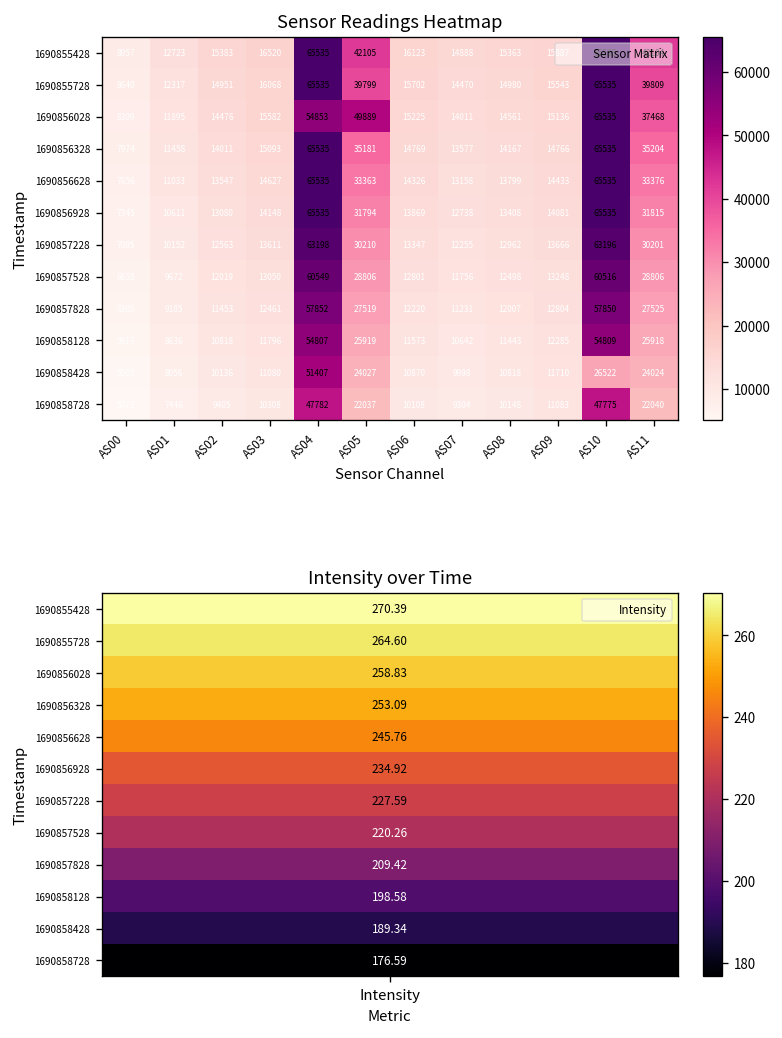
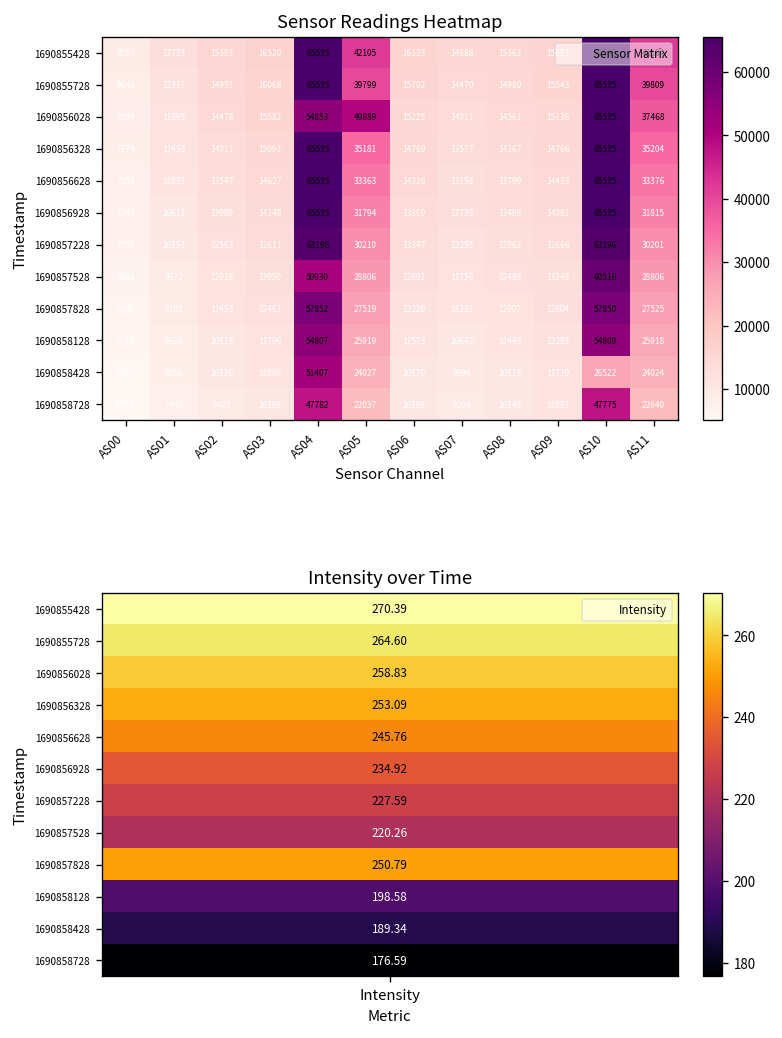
  {
    "Sensor Readings Heatmap": {
      "1690855428": {
        "AS03": 16520,
        "AS04": 65535,
        "AS05": 42105
      },
      "1690855728": {
        "AS04": 65535,
        "AS05": 39799,
        "AS10": 65535,
        "AS11": 39809
      },
      "1690856028": {
        "AS04": 54853,
        "AS05": 49889,
        "AS10": 65535,
        "AS11": 37468
      },
      "1690856328": {
        "AS04": 65535,
        "AS05": 35181,
        "AS10": 65535,
        "AS11": 35204
      },
      "1690856628": {
        "AS04": 65535,
        "AS05": 33363,
        "AS10": 65535,
        "AS11": 33376
      },
      "1690856928": {
        "AS04": 65535,
        "AS05": 31794,
        "AS10": 65535,
        "AS11": 31815
      },
      "1690857228": {
        "AS04": 63198,
        "AS05": 30210,
        "AS10": 63196,
        "AS11": 30201
      },
      "1690857528": {
-       "AS04": 60549,
+       "AS04": 50930,
        "AS05": 28806,
        "AS10": 60516,
        "AS11": 28806
      },
      "1690857828": {
        "AS04": 57852,
        "AS05": 27519,
        "AS10": 57850,
        "AS11": 27525
      },
      "1690858128": {
        "AS04": 54807,
        "AS05": 25919,
        "AS10": 54809,
        "AS11": 25918
      },
      "1690858428": {
        "AS04": 51407,
        "AS05": 24027,
        "AS10": 26522,
        "AS11": 24024
      },
      "1690858728": {
        "AS04": 47782,
        "AS05": 22037,
        "AS10": 47775,
        "AS11": 22040
      }
    },
    "Intensity over Time": {
      "1690855428": {
        "Intensity": 270.39
      },
      "1690855728": {
        "Intensity": 264.60
      },
      "1690856028": {
        "Intensity": 258.83
      },
      "1690856328": {
        "Intensity": 253.09
      },
      "1690856628": {
        "Intensity": 245.76
      },
      "1690856928": {
        "Intensity": 234.92
      },
      "1690857228": {
        "Intensity": 227.59
      },
      "1690857528": {
        "Intensity": 220.26
      },
      "1690857828": {
-       "Intensity": 209.42
+       "Intensity": 250.79
      },
      "1690858128": {
        "Intensity": 198.58
      },
      "1690858428": {
        "Intensity": 189.34
      },
      "1690858728": {
        "Intensity": 176.59
      }
    }
  }
